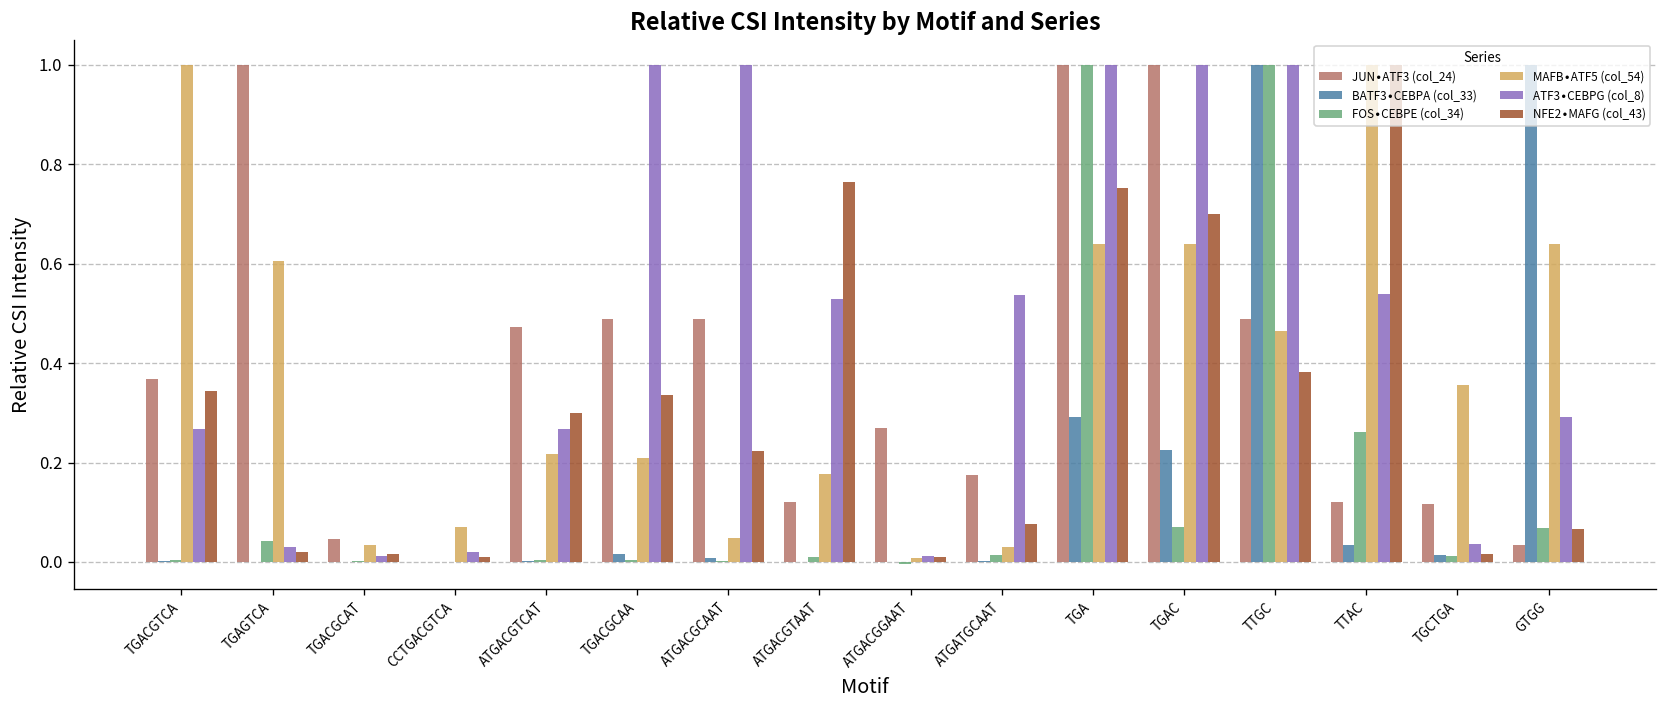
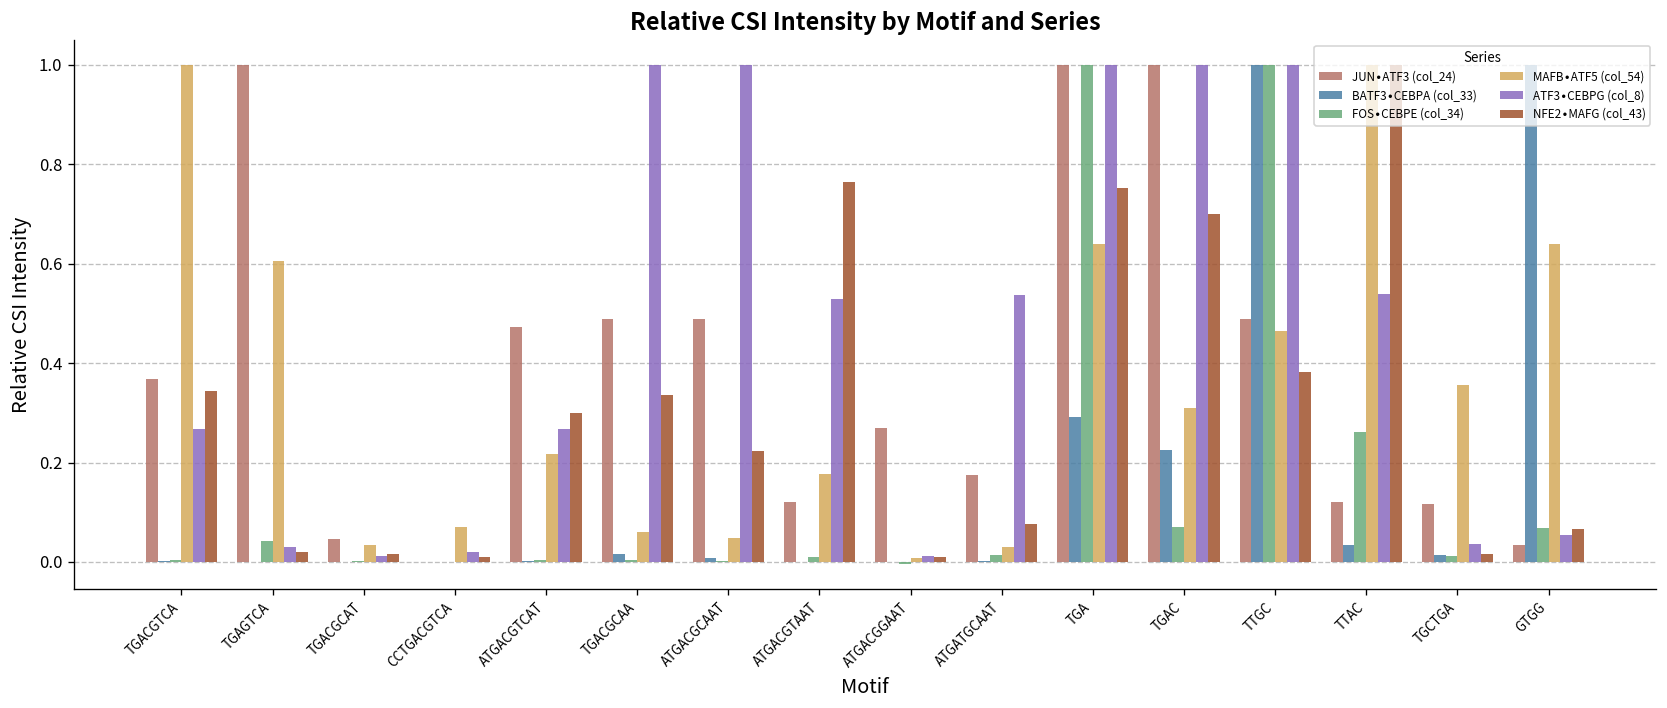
  {
    "JUN∙ATF3 (col_24)": {
      "TGACGTCA": 0.37,
      "TGAGTCA": 1.00,
      "TGACGCAT": 0.05,
      "ATGACGTCAT": 0.47,
      "TGACGCAA": 0.49,
      "ATGACGCAAT": 0.49,
      "ATGACGTAAT": 0.12,
      "ATGACGGAAT": 0.27,
      "ATGATGCAAT": 0.17,
      "TGA": 1.00,
      "TGAC": 1.00,
      "TTGC": 0.49,
      "TTAC": 0.12,
      "TGCTGA": 0.12,
      "GTGG": 0.03
    },
    "BATF3∙CEBPA (col_33)": {
      "TGACGCAA": 0.02,
      "ATGACGCAAT": 0.01,
      "TGA": 0.29,
      "TGAC": 0.23,
      "TTGC": 1.00,
      "TTAC": 0.03,
      "TGCTGA": 0.01
    },
    "FOS∙CEBPE (col_34)": {
      "TGAGTCA": 0.04,
      "ATGACGTAAT": 0.01,
      "ATGATGCAAT": 0.01,
      "TGA": 1.00,
      "TGAC": 0.07,
      "TTGC": 1.00,
      "TTAC": 0.26,
      "TGCTGA": 0.01,
      "GTGG": 0.07
    },
    "MAFB∙ATF5 (col_54)": {
      "TGACGTCA": 1.00,
      "TGAGTCA": 0.61,
      "TGACGCAT": 0.03,
      "CCTGACGTCA": 0.07,
      "ATGACGTCAT": 0.22,
-     "TGACGCAA": 0.21,
+     "TGACGCAA": 0.06,
      "ATGACGCAAT": 0.05,
      "ATGACGTAAT": 0.18,
      "ATGACGGAAT": 0.01,
      "ATGATGCAAT": 0.03,
      "TGA": 0.64,
-     "TGAC": 0.64,
+     "TGAC": 0.31,
      "TTGC": 0.46,
      "TGCTGA": 0.36,
      "GTGG": 0.64
    },
    "ATF3∙CEBPG (col_8)": {
      "TGACGTCA": 0.27,
      "TGAGTCA": 0.03,
      "TGACGCAT": 0.01,
      "CCTGACGTCA": 0.02,
      "ATGACGTCAT": 0.27,
      "TGACGCAA": 1.00,
      "ATGACGCAAT": 1.00,
      "ATGACGTAAT": 0.53,
      "ATGACGGAAT": 0.01,
      "ATGATGCAAT": 0.54,
      "TGA": 1.00,
      "TGAC": 1.00,
      "TTGC": 1.00,
      "TTAC": 0.54,
      "TGCTGA": 0.04,
-     "GTGG": 0.29
+     "GTGG": 0.05
    },
    "NFE2∙MAFG (col_43)": {
      "TGACGTCA": 0.34,
      "TGAGTCA": 0.02,
      "TGACGCAT": 0.01,
      "CCTGACGTCA": 0.01,
      "ATGACGTCAT": 0.30,
      "TGACGCAA": 0.34,
      "ATGACGCAAT": 0.22,
      "ATGACGTAAT": 0.77,
      "ATGACGGAAT": 0.01,
      "ATGATGCAAT": 0.08,
      "TGA": 0.75,
      "TGAC": 0.70,
      "TTGC": 0.38,
      "TGCTGA": 0.01,
      "GTGG": 0.07
    }
  }
